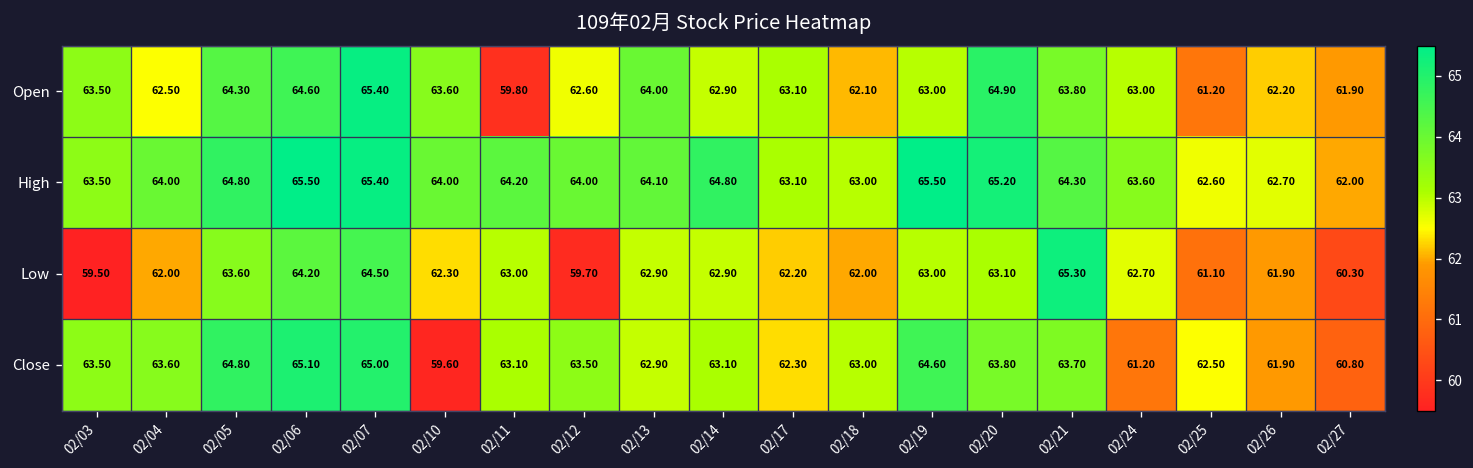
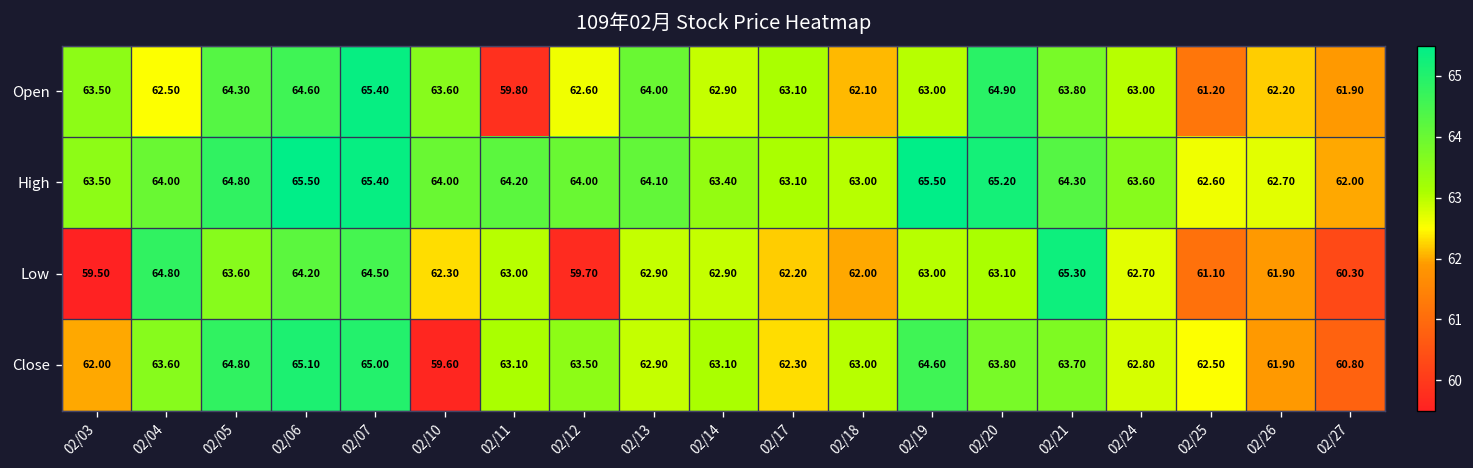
  {
    "Open": {
      "02/03": 63.50,
      "02/04": 62.50,
      "02/05": 64.30,
      "02/06": 64.60,
      "02/07": 65.40,
      "02/10": 63.60,
      "02/11": 59.80,
      "02/12": 62.60,
      "02/13": 64.00,
      "02/14": 62.90,
      "02/17": 63.10,
      "02/18": 62.10,
      "02/19": 63.00,
      "02/20": 64.90,
      "02/21": 63.80,
      "02/24": 63.00,
      "02/25": 61.20,
      "02/26": 62.20,
      "02/27": 61.90
    },
    "High": {
      "02/03": 63.50,
      "02/04": 64.00,
      "02/05": 64.80,
      "02/06": 65.50,
      "02/07": 65.40,
      "02/10": 64.00,
      "02/11": 64.20,
      "02/12": 64.00,
      "02/13": 64.10,
-     "02/14": 64.80,
+     "02/14": 63.40,
      "02/17": 63.10,
      "02/18": 63.00,
      "02/19": 65.50,
      "02/20": 65.20,
      "02/21": 64.30,
      "02/24": 63.60,
      "02/25": 62.60,
      "02/26": 62.70,
      "02/27": 62.00
    },
    "Low": {
      "02/03": 59.50,
-     "02/04": 62.00,
+     "02/04": 64.80,
      "02/05": 63.60,
      "02/06": 64.20,
      "02/07": 64.50,
      "02/10": 62.30,
      "02/11": 63.00,
      "02/12": 59.70,
      "02/13": 62.90,
      "02/14": 62.90,
      "02/17": 62.20,
      "02/18": 62.00,
      "02/19": 63.00,
      "02/20": 63.10,
      "02/21": 65.30,
      "02/24": 62.70,
      "02/25": 61.10,
      "02/26": 61.90,
      "02/27": 60.30
    },
    "Close": {
-     "02/03": 63.50,
+     "02/03": 62.00,
      "02/04": 63.60,
      "02/05": 64.80,
      "02/06": 65.10,
      "02/07": 65.00,
      "02/10": 59.60,
      "02/11": 63.10,
      "02/12": 63.50,
      "02/13": 62.90,
      "02/14": 63.10,
      "02/17": 62.30,
      "02/18": 63.00,
      "02/19": 64.60,
      "02/20": 63.80,
      "02/21": 63.70,
-     "02/24": 61.20,
+     "02/24": 62.80,
      "02/25": 62.50,
      "02/26": 61.90,
      "02/27": 60.80
    }
  }
